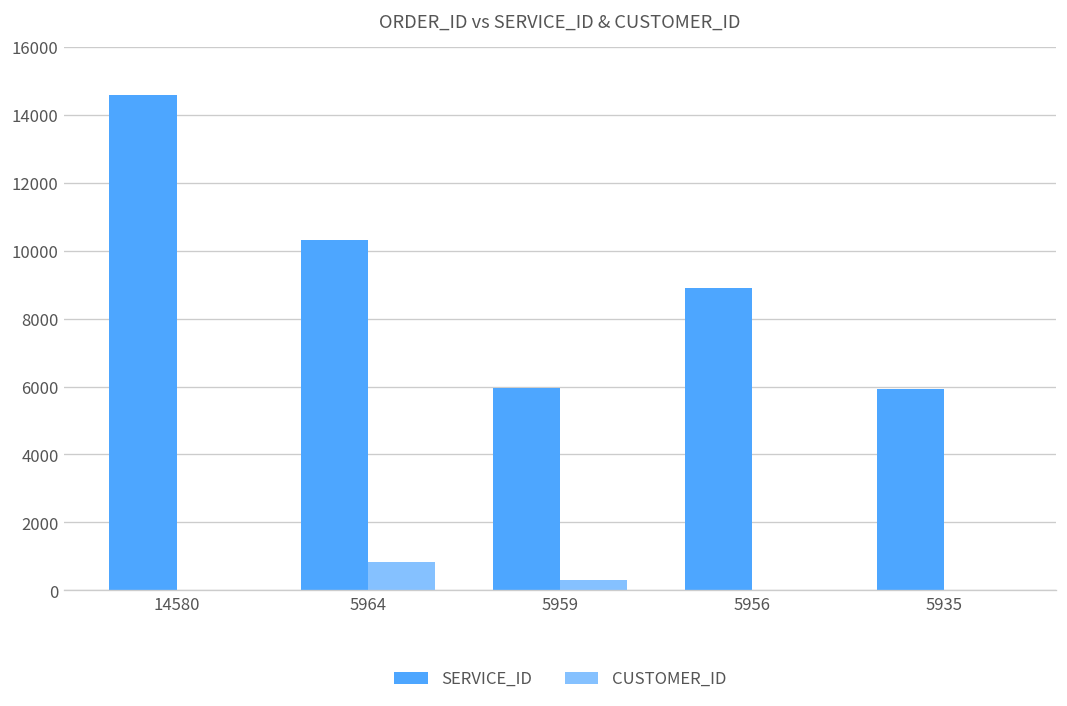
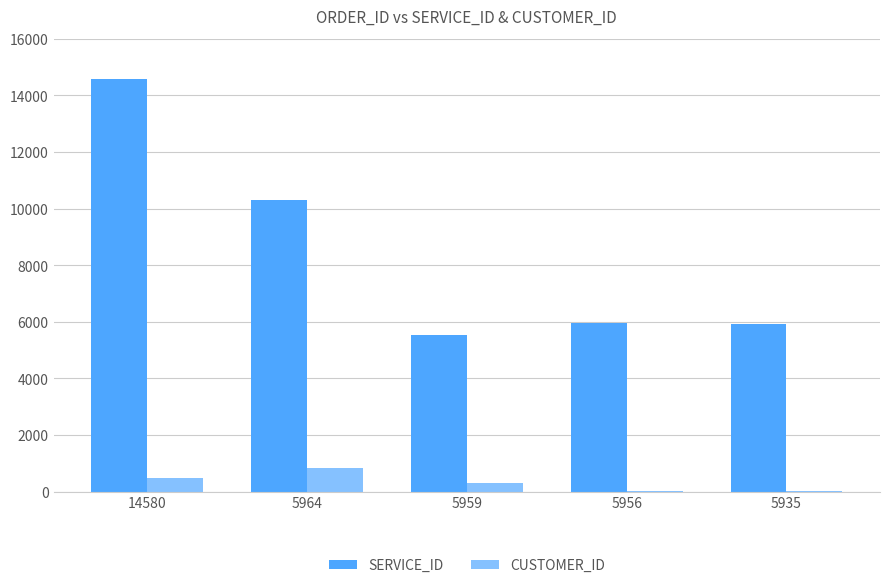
  {
    "SERVICE_ID": {
      "14580": 14600,
      "5964": 10300,
-     "5959": 6000,
-     "5956": 8900,
+     "5959": 5500,
+     "5956": 6000,
      "5935": 5900
    },
    "CUSTOMER_ID": {
-     "14580": 0,
+     "14580": 500,
      "5964": 800,
      "5959": 300
    }
  }
